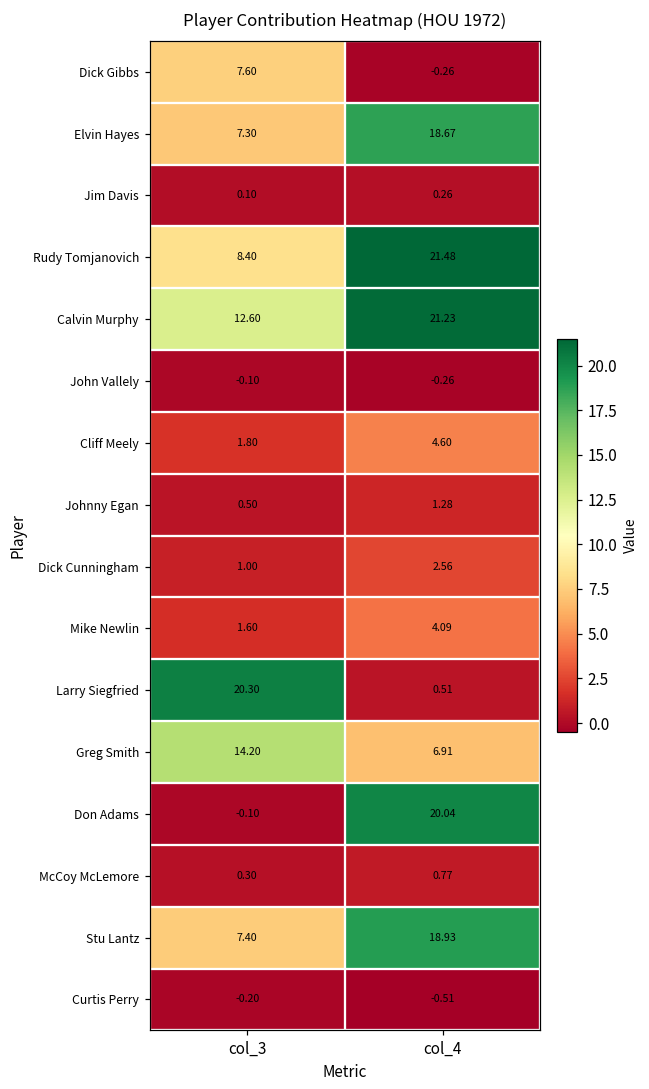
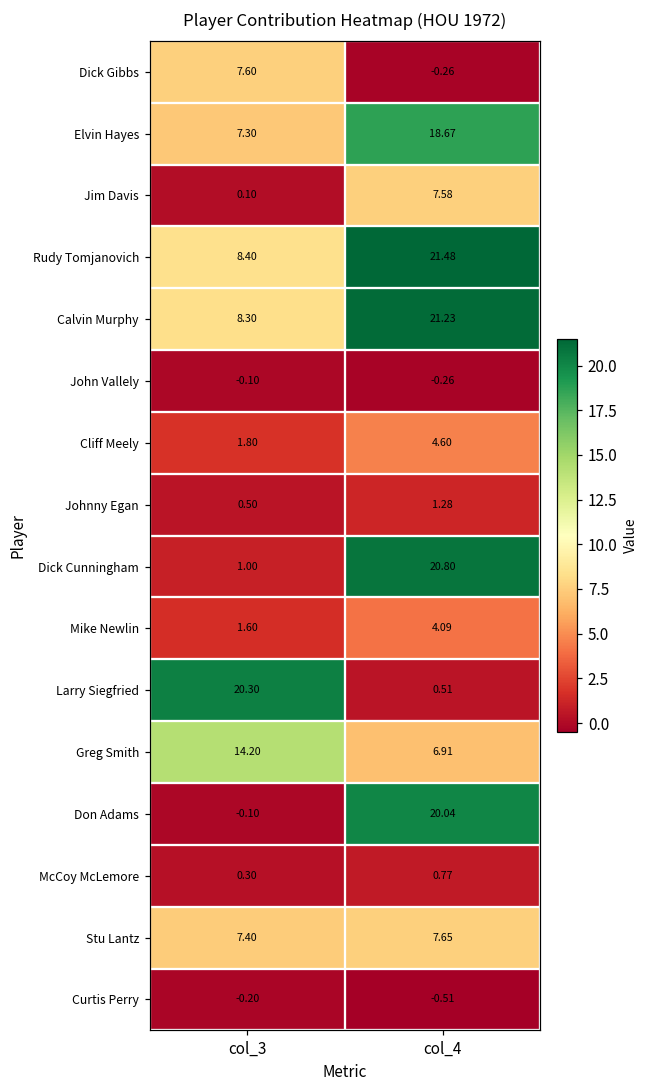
  {
    "Dick Gibbs": {
      "col_3": 7.60,
      "col_4": -0.26
    },
    "Elvin Hayes": {
      "col_3": 7.30,
      "col_4": 18.67
    },
    "Jim Davis": {
      "col_3": 0.10,
-     "col_4": 0.26
+     "col_4": 7.58
    },
    "Rudy Tomjanovich": {
      "col_3": 8.40,
      "col_4": 21.48
    },
    "Calvin Murphy": {
-     "col_3": 12.60,
+     "col_3": 8.30,
      "col_4": 21.23
    },
    "John Vallely": {
      "col_3": -0.10,
      "col_4": -0.26
    },
    "Cliff Meely": {
      "col_3": 1.80,
      "col_4": 4.60
    },
    "Johnny Egan": {
      "col_3": 0.50,
      "col_4": 1.28
    },
    "Dick Cunningham": {
      "col_3": 1.00,
-     "col_4": 2.56
+     "col_4": 20.80
    },
    "Mike Newlin": {
      "col_3": 1.60,
      "col_4": 4.09
    },
    "Larry Siegfried": {
      "col_3": 20.30,
      "col_4": 0.51
    },
    "Greg Smith": {
      "col_3": 14.20,
      "col_4": 6.91
    },
    "Don Adams": {
      "col_3": -0.10,
      "col_4": 20.04
    },
    "McCoy McLemore": {
      "col_3": 0.30,
      "col_4": 0.77
    },
    "Stu Lantz": {
      "col_3": 7.40,
-     "col_4": 18.93
+     "col_4": 7.65
    },
    "Curtis Perry": {
      "col_3": -0.20,
      "col_4": -0.51
    }
  }
